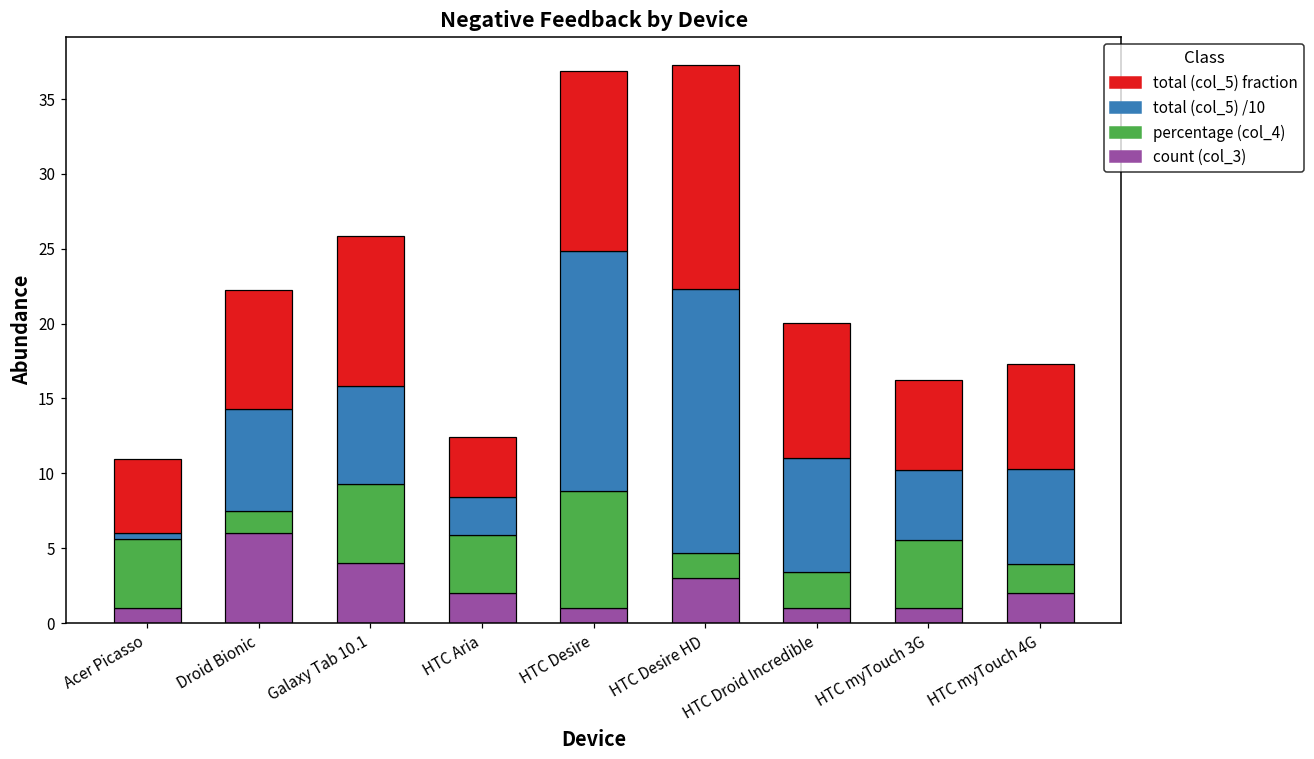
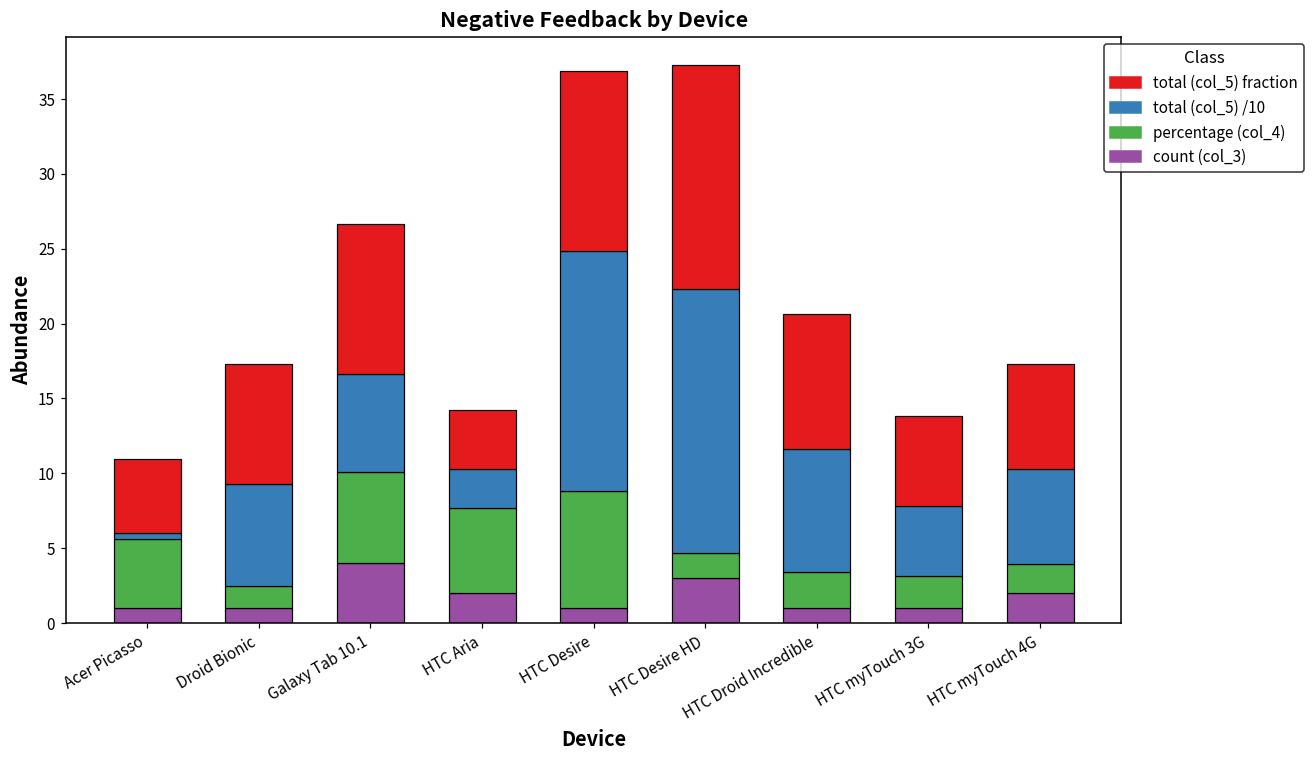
  {
    "count (col_3)": {
      "Acer Picasso": 1,
-     "Droid Bionic": 6,
+     "Droid Bionic": 1,
      "Galaxy Tab 10.1": 4,
      "HTC Aria": 2,
      "HTC Desire": 1,
      "HTC Desire HD": 3,
      "HTC Droid Incredible": 1,
      "HTC myTouch 3G": 1,
      "HTC myTouch 4G": 2
    },
    "percentage (col_4)": {
      "Acer Picasso": 4.6,
      "Droid Bionic": 1.5,
-     "Galaxy Tab 10.1": 5.3,
-     "HTC Aria": 3.8,
+     "Galaxy Tab 10.1": 6.1,
+     "HTC Aria": 5.7,
      "HTC Desire": 7.8,
      "HTC Desire HD": 1.7,
      "HTC Droid Incredible": 2.4,
-     "HTC myTouch 3G": 4.5,
+     "HTC myTouch 3G": 2.1,
      "HTC myTouch 4G": 1.9
    },
    "total (col_5) /10": {
      "Acer Picasso": 0.4,
      "Droid Bionic": 6.8,
      "Galaxy Tab 10.1": 6.6,
      "HTC Aria": 2.6,
      "HTC Desire": 16.0,
      "HTC Desire HD": 17.6,
-     "HTC Droid Incredible": 7.6,
+     "HTC Droid Incredible": 8.2,
      "HTC myTouch 3G": 4.7,
      "HTC myTouch 4G": 6.4
    }
  }
